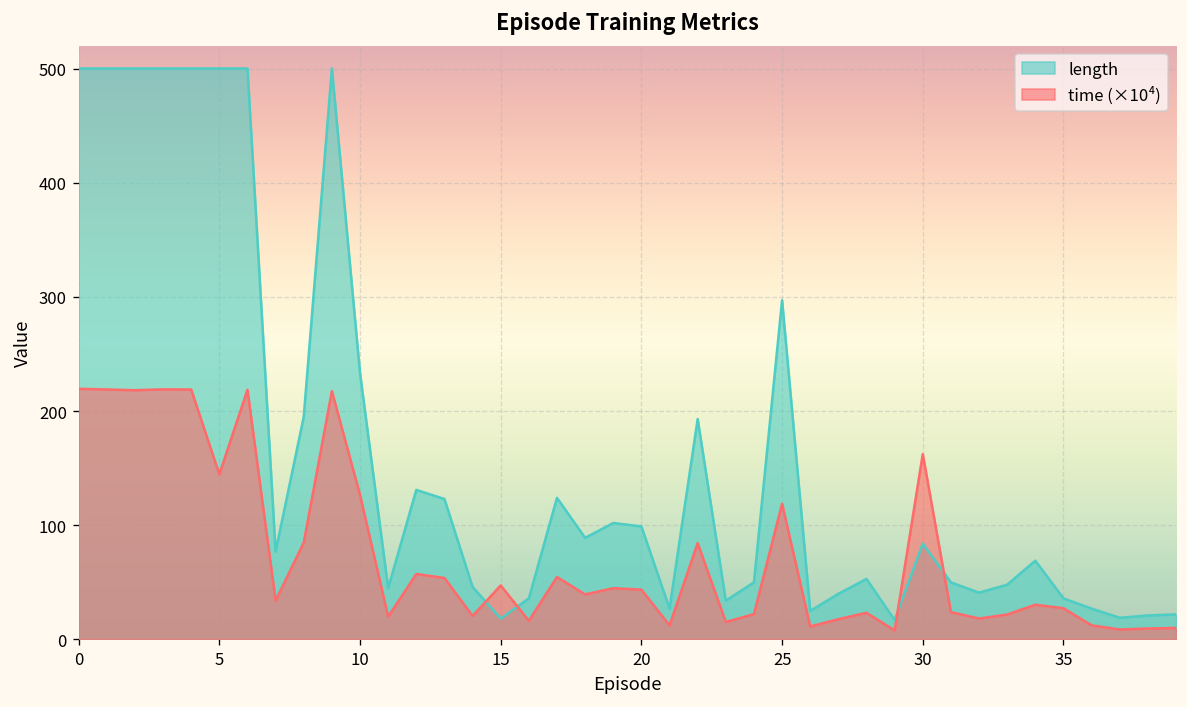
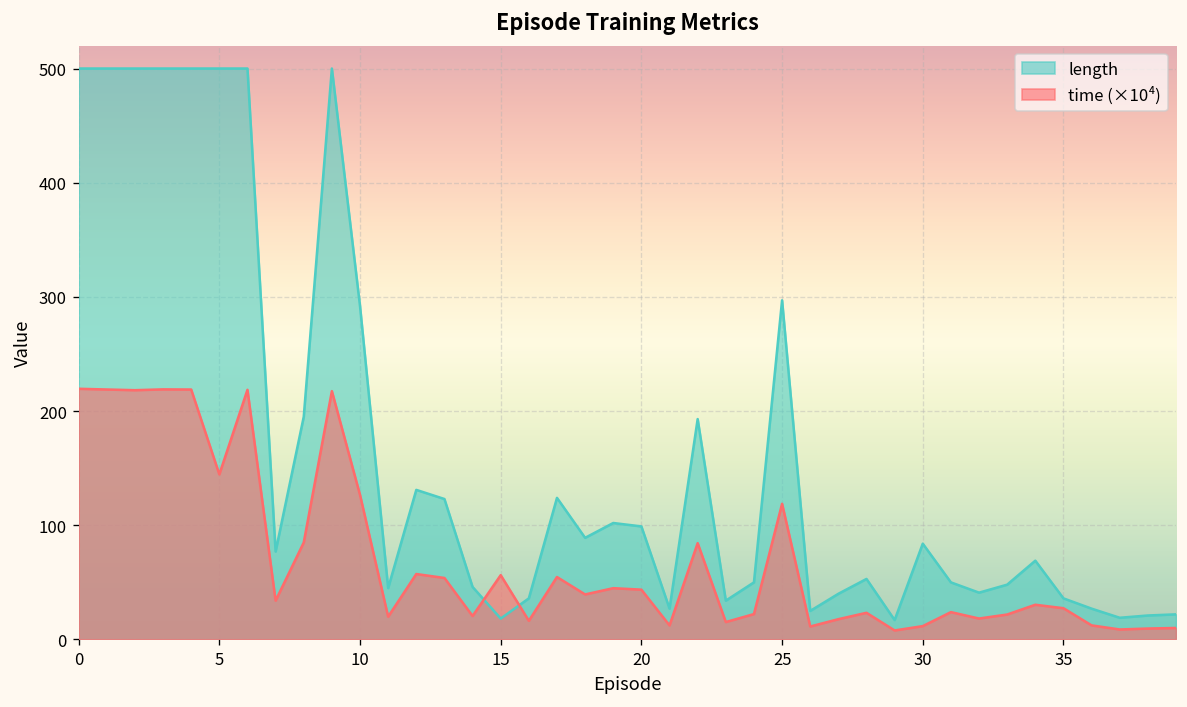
  {
    "length": {
      "0": 500,
      "5": 500,
-     "10": 230,
+     "10": 290,
      "15": 20,
      "20": 100,
      "25": 300,
      "30": 80,
      "35": 40
    },
    "time (×10⁴)": {
      "0": 220,
      "5": 140,
      "10": 130,
-     "15": 50,
+     "15": 60,
      "20": 40,
      "25": 120,
-     "30": 160,
+     "30": 10,
      "35": 30
    }
  }
